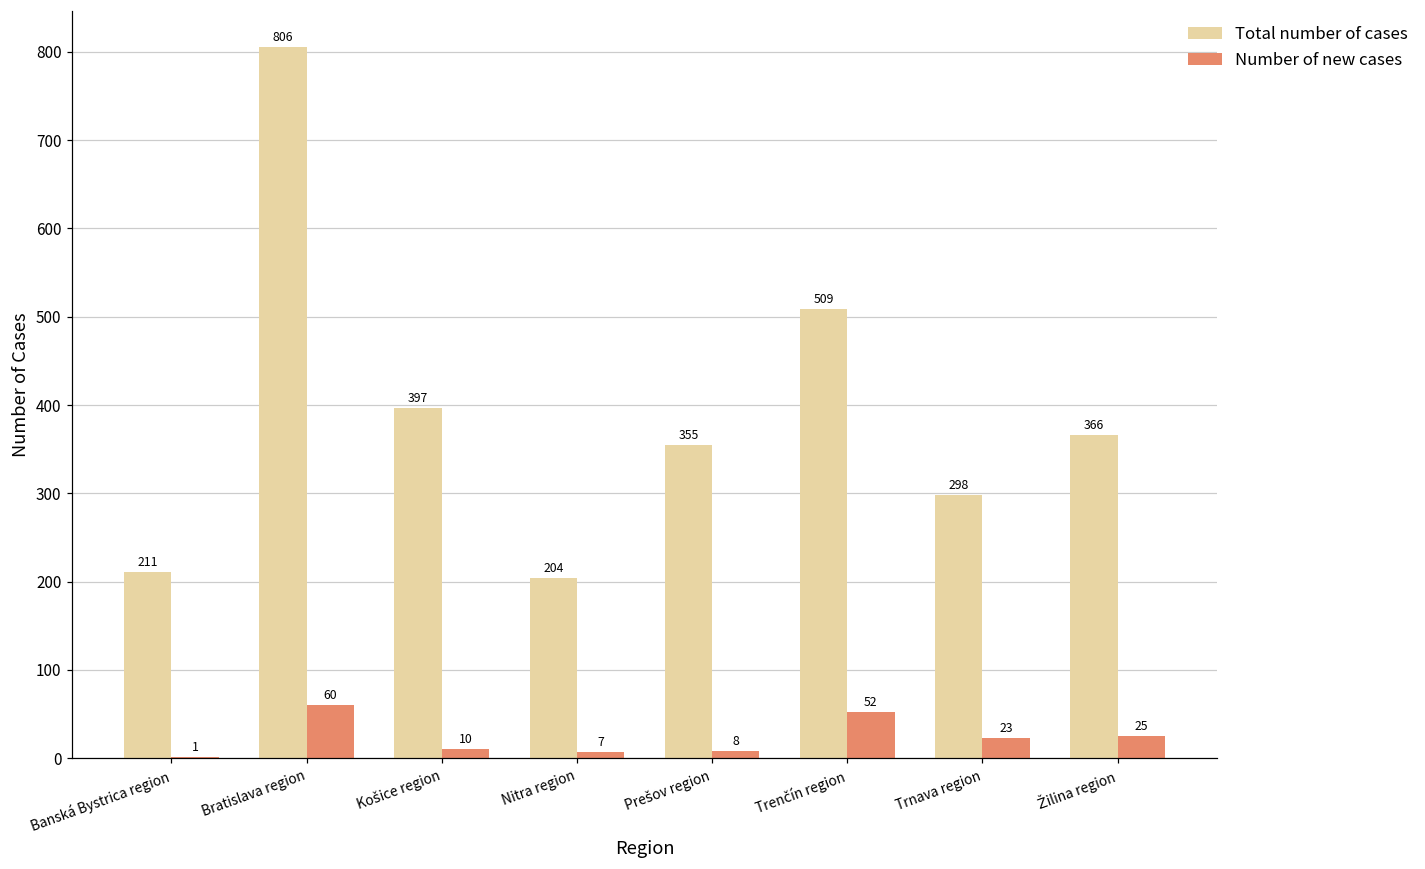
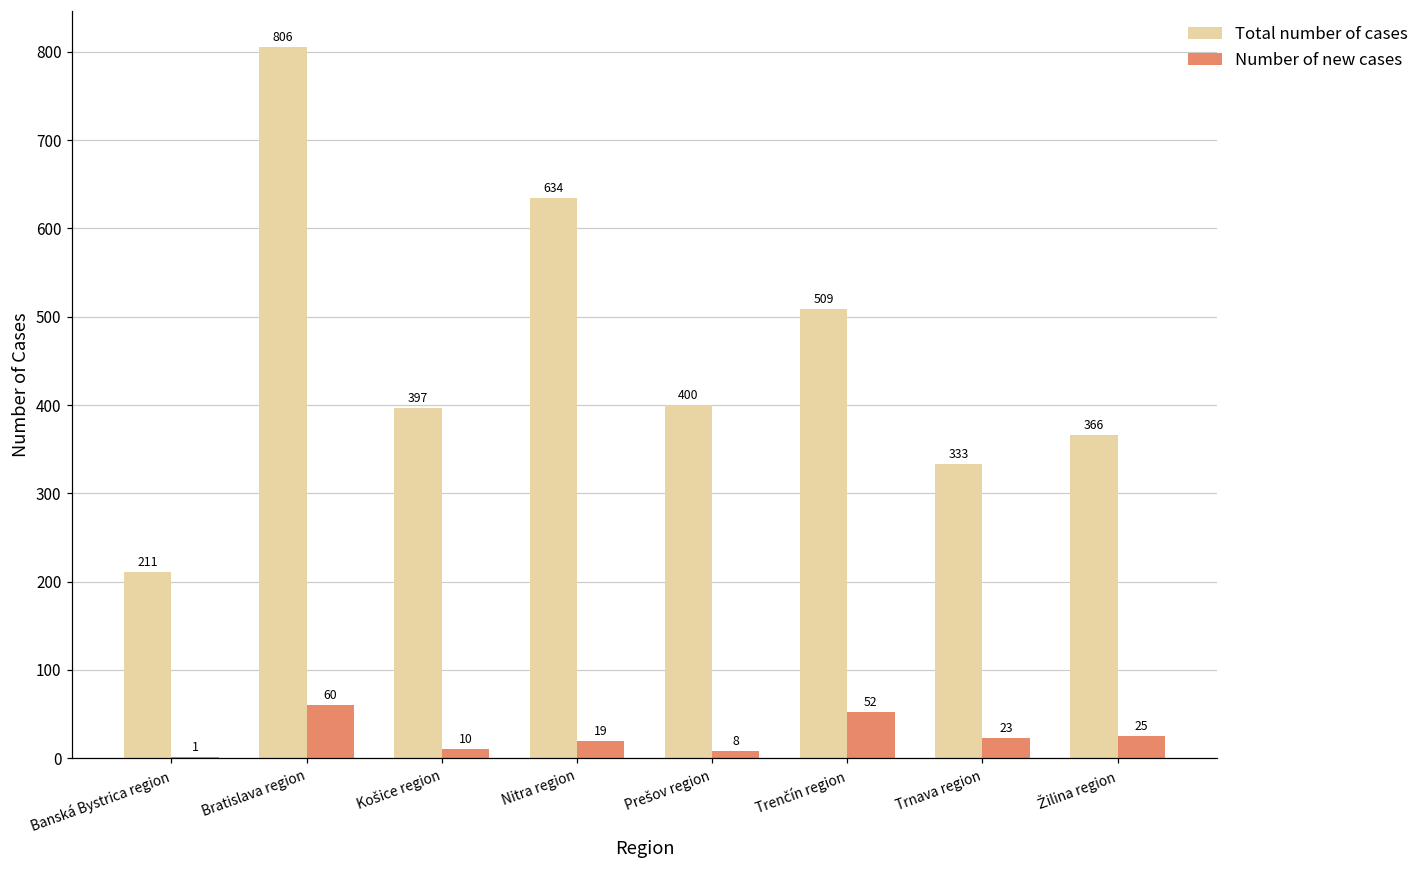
  {
    "Total number of cases": {
      "Banská Bystrica region": 211,
      "Bratislava region": 806,
      "Košice region": 397,
-     "Nitra region": 204,
-     "Prešov region": 355,
+     "Nitra region": 634,
+     "Prešov region": 400,
      "Trenčín region": 509,
-     "Trnava region": 298,
+     "Trnava region": 333,
      "Žilina region": 366
    },
    "Number of new cases": {
      "Banská Bystrica region": 1,
      "Bratislava region": 60,
      "Košice region": 10,
-     "Nitra region": 7,
+     "Nitra region": 19,
      "Prešov region": 8,
      "Trenčín region": 52,
      "Trnava region": 23,
      "Žilina region": 25
    }
  }
